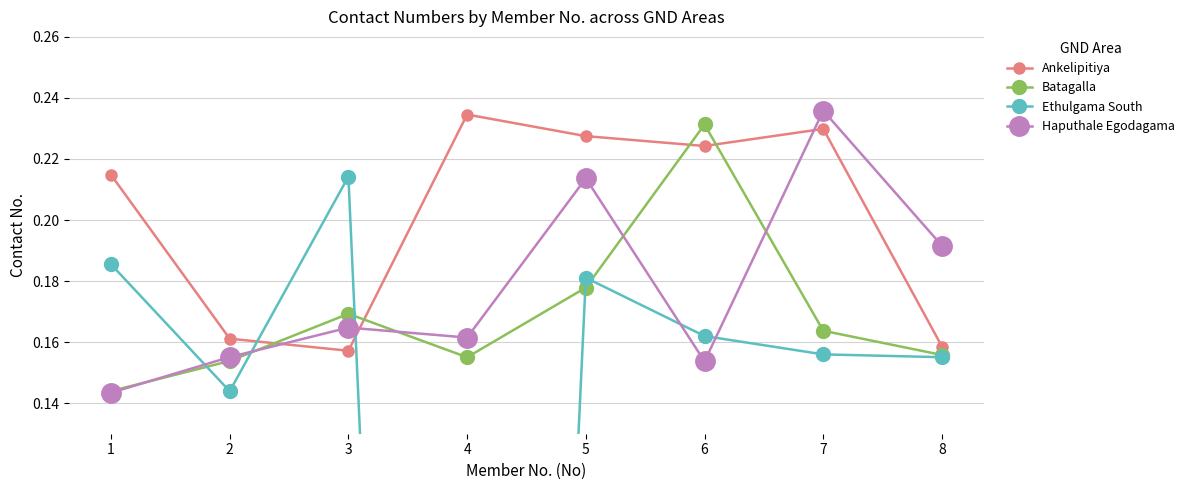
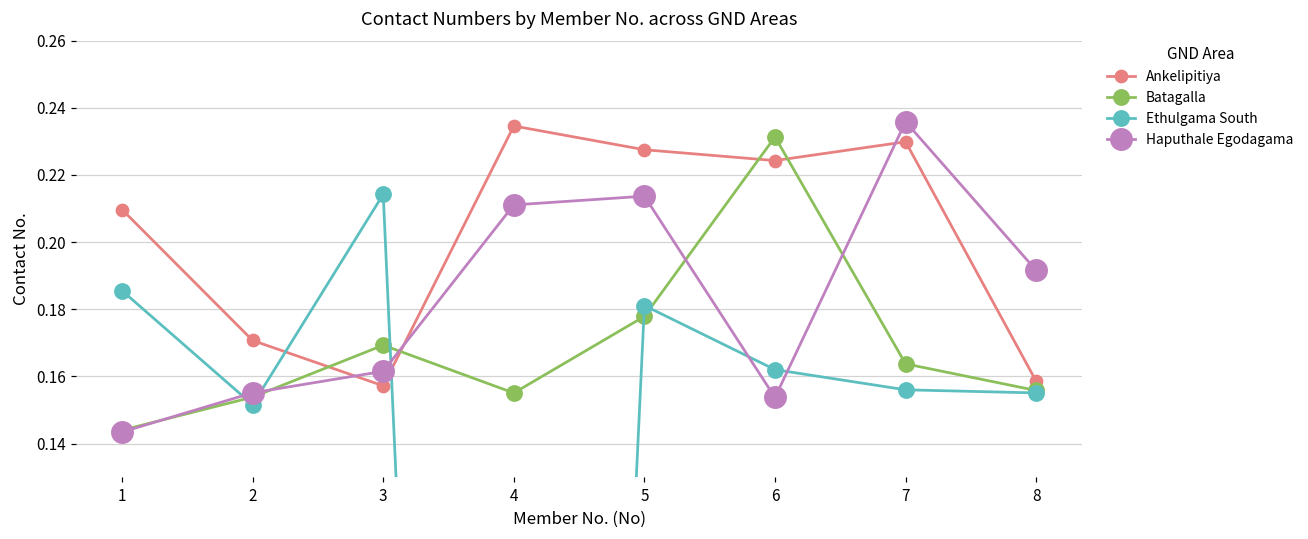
  {
    "Ankelipitiya": {
-     "1": 0.215,
-     "2": 0.161,
+     "1": 0.210,
+     "2": 0.171,
      "3": 0.157,
      "4": 0.235,
      "5": 0.227,
      "6": 0.224,
      "7": 0.230,
      "8": 0.159
    },
    "Batagalla": {
      "2": 0.154,
      "3": 0.169,
      "4": 0.155,
      "5": 0.178,
      "6": 0.231,
      "7": 0.164
    },
    "Ethulgama South": {
      "1": 0.186,
-     "2": 0.144,
+     "2": 0.152,
      "3": 0.214,
      "5": 0.181,
      "6": 0.162,
      "7": 0.156
    },
    "Haputhale Egodagama": {
      "2": 0.155,
-     "3": 0.165,
-     "4": 0.162,
+     "3": 0.162,
+     "4": 0.211,
      "5": 0.214,
      "6": 0.154,
      "7": 0.236,
      "8": 0.192
    }
  }
